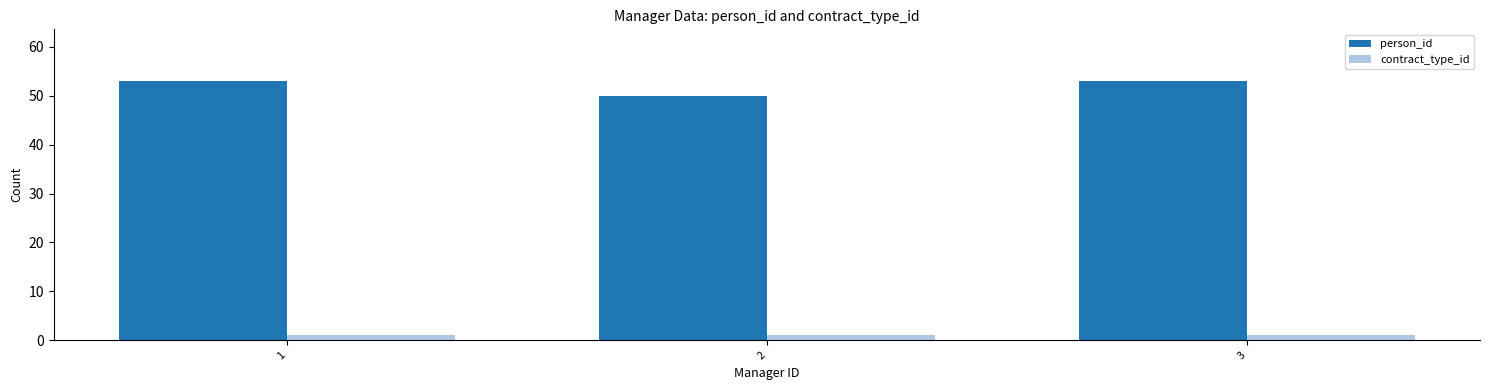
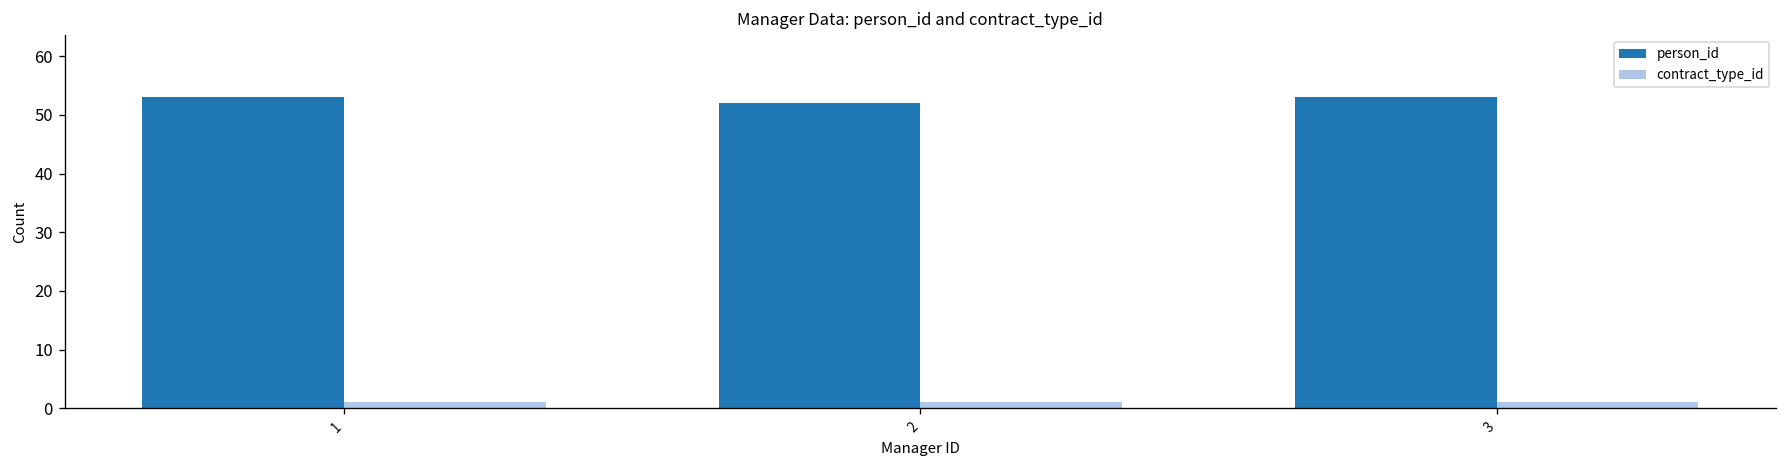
  {
    "person_id": {
      "1": 53,
-     "2": 50,
+     "2": 52,
      "3": 53
    },
    "contract_type_id": {
      "1": 1,
      "2": 1,
      "3": 1
    }
  }
